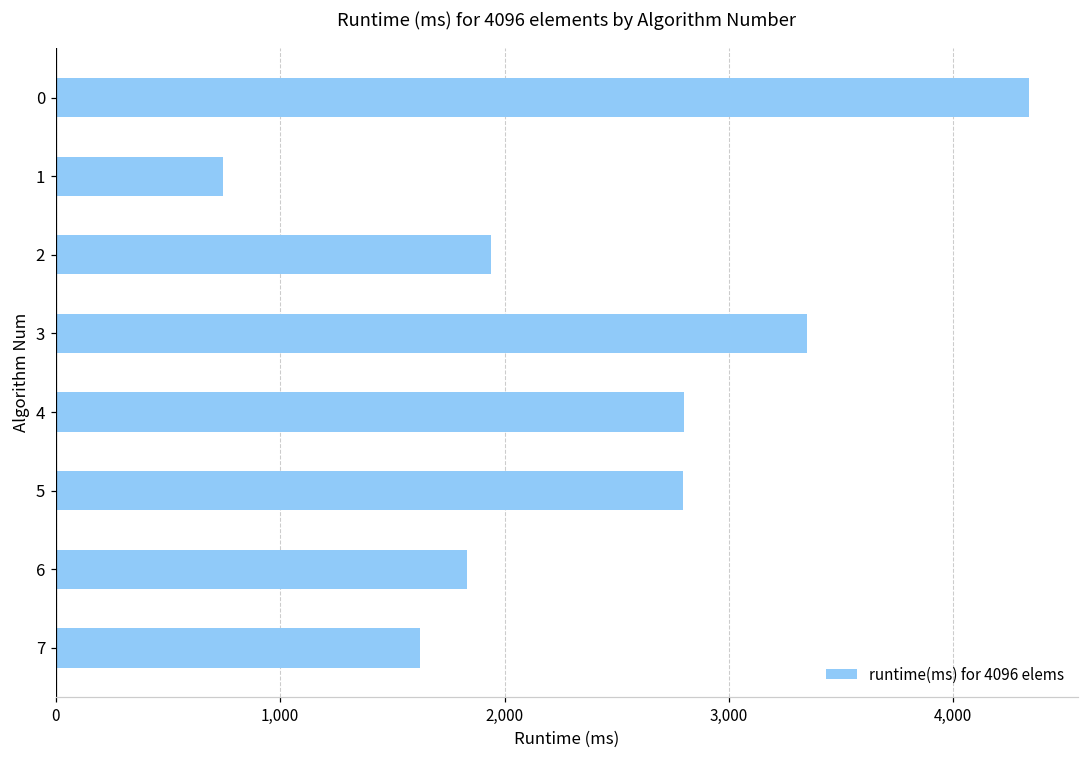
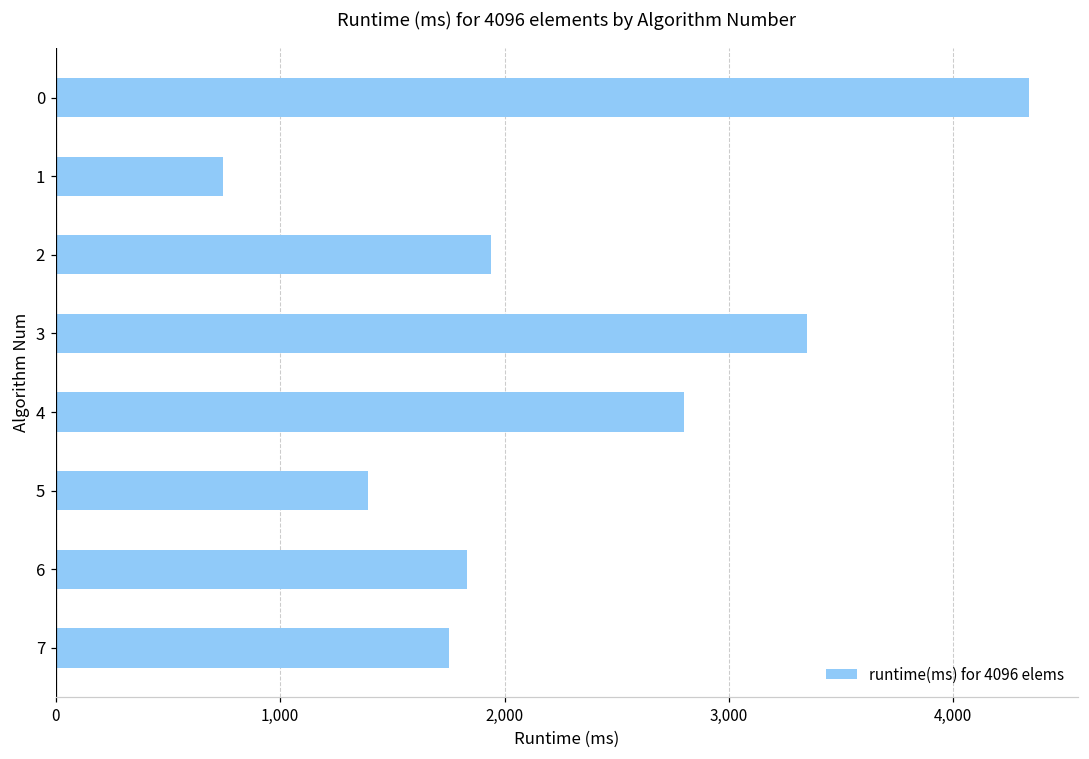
  {
    "0": "4,340",
    "1": "740",
    "2": "1,940",
    "3": "3,350",
    "4": "2,800",
-   "5": "2,800",
+   "5": "1,390",
    "6": "1,830",
-   "7": "1,620"
+   "7": "1,750"
  }
